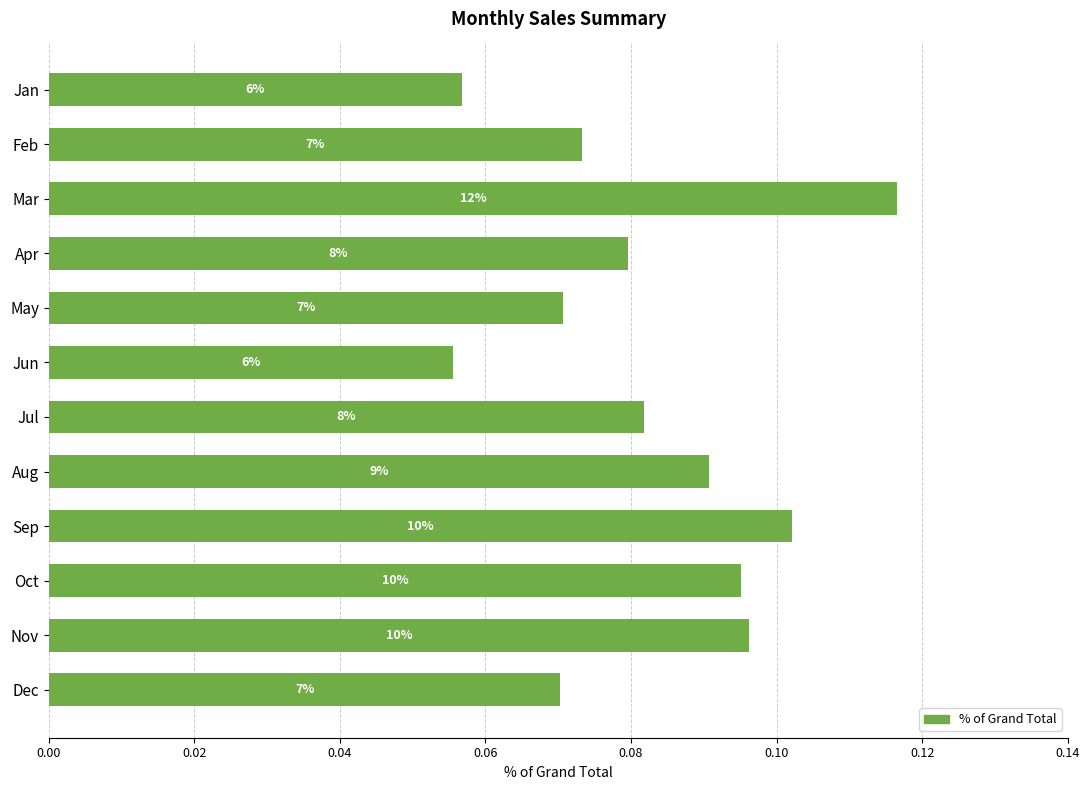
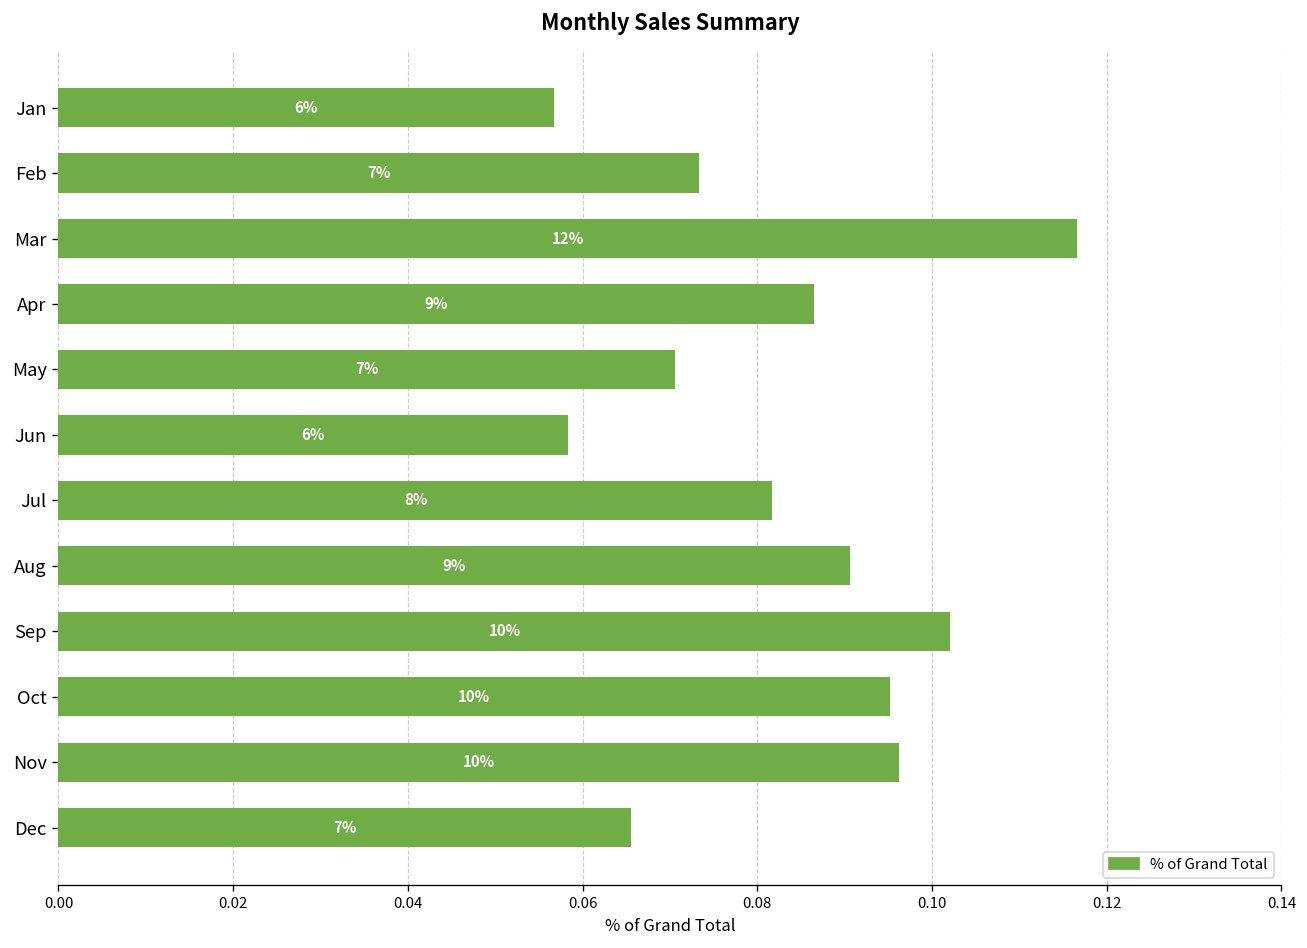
  {
    "Jan": "6%",
    "Feb": "7%",
    "Mar": "12%",
-   "Apr": "8%",
+   "Apr": "9%",
    "May": "7%",
-   "Jun": "0.055",
+   "Jun": "0.058",
    "Jul": "8%",
    "Aug": "9%",
    "Sep": "10%",
    "Oct": "10%",
    "Nov": "10%",
-   "Dec": "0.070"
+   "Dec": "0.066"
  }
